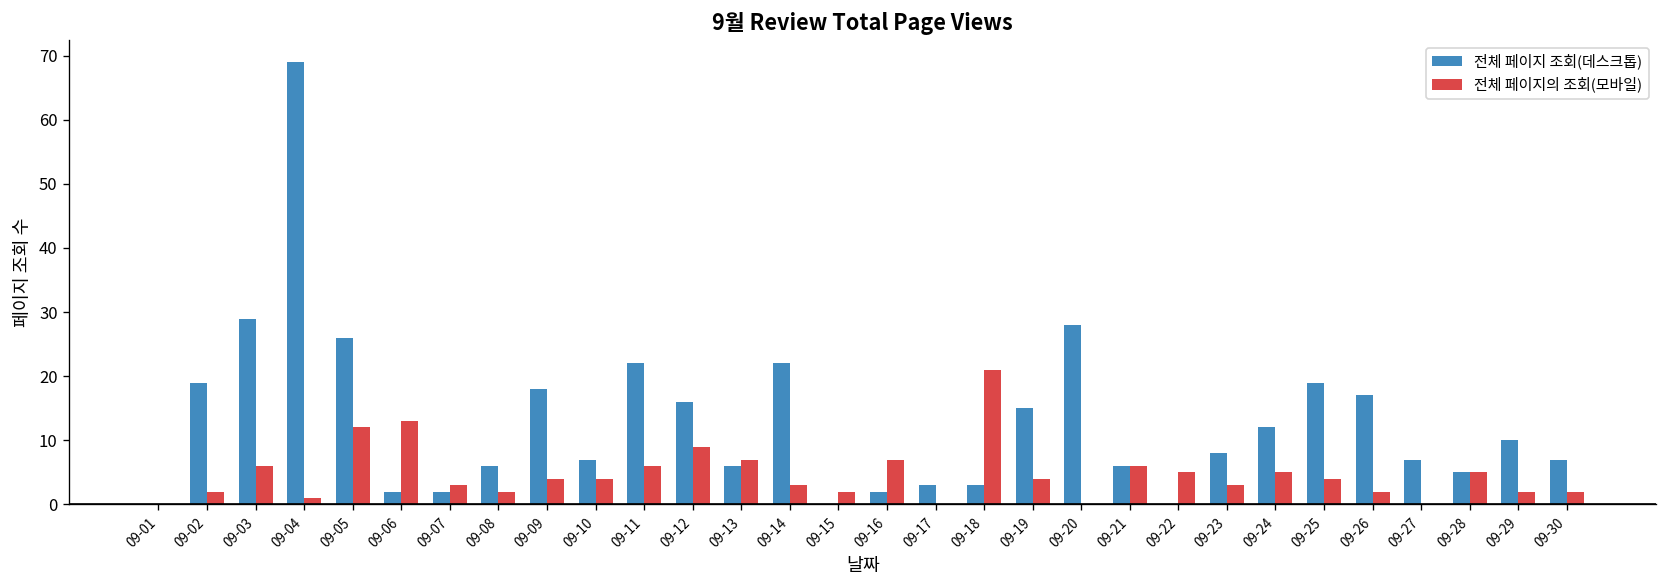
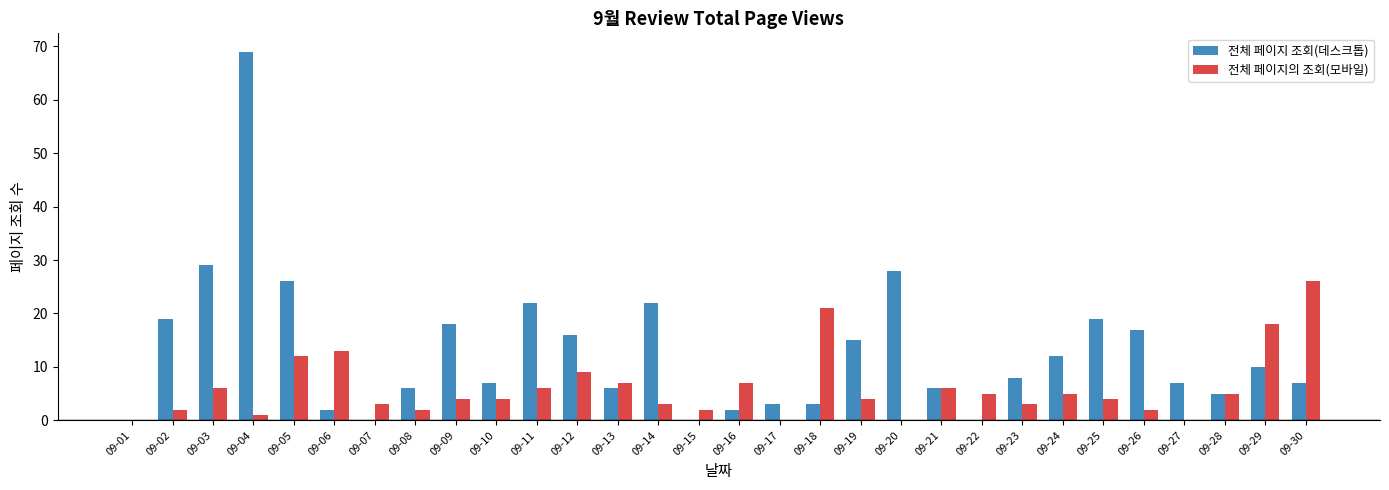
  {
    "전체 페이지 조회(데스크톱)": {
      "09-01": 0,
      "09-02": 19,
      "09-03": 29,
      "09-04": 69,
      "09-05": 26,
      "09-06": 2,
-     "09-07": 2,
+     "09-07": 0,
      "09-08": 6,
      "09-09": 18,
      "09-10": 7,
      "09-11": 22,
      "09-12": 16,
      "09-13": 6,
      "09-14": 22,
      "09-15": 0,
      "09-16": 2,
      "09-17": 3,
      "09-18": 3,
      "09-19": 15,
      "09-20": 28,
      "09-21": 6,
      "09-22": 0,
      "09-23": 8,
      "09-24": 12,
      "09-25": 19,
      "09-26": 17,
      "09-27": 7,
      "09-28": 5,
      "09-29": 10,
      "09-30": 7
    },
    "전체 페이지의 조회(모바일)": {
      "09-01": 0,
      "09-02": 2,
      "09-03": 6,
      "09-04": 1,
      "09-05": 12,
      "09-06": 13,
      "09-07": 3,
      "09-08": 2,
      "09-09": 4,
      "09-10": 4,
      "09-11": 6,
      "09-12": 9,
      "09-13": 7,
      "09-14": 3,
      "09-15": 2,
      "09-16": 7,
      "09-17": 0,
      "09-18": 21,
      "09-19": 4,
      "09-20": 0,
      "09-21": 6,
      "09-22": 5,
      "09-23": 3,
      "09-24": 5,
      "09-25": 4,
      "09-26": 2,
      "09-27": 0,
      "09-28": 5,
-     "09-29": 2,
-     "09-30": 2
+     "09-29": 18,
+     "09-30": 26
    }
  }
